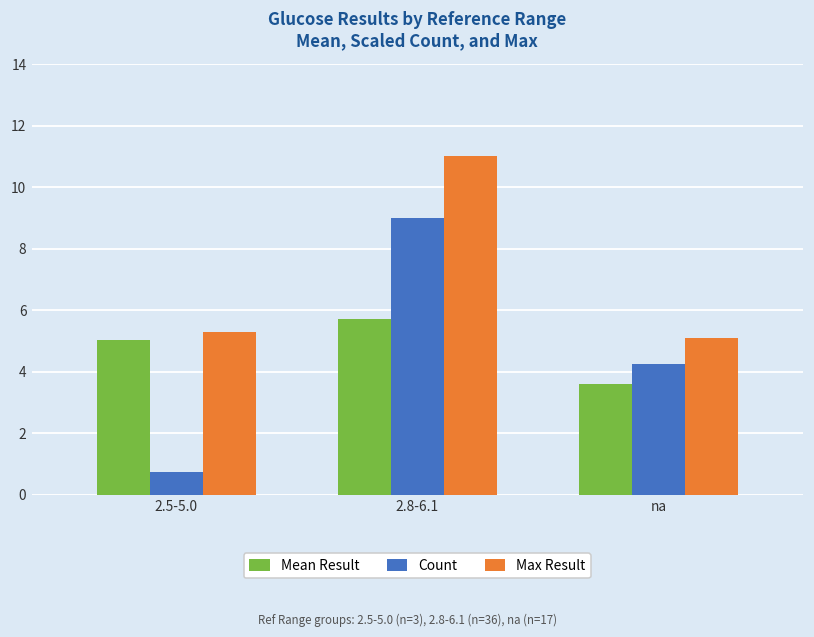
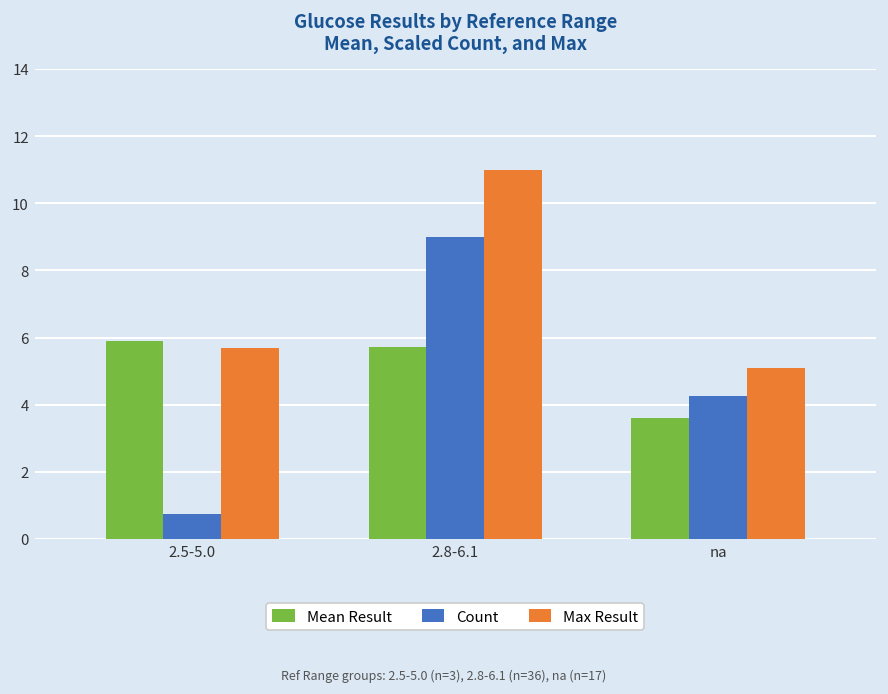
  {
    "Mean Result": {
-     "2.5-5.0": 5.0,
+     "2.5-5.0": 5.9,
      "2.8-6.1": 5.7,
      "na": 3.6
    },
    "Count": {
      "2.5-5.0": 0.8,
      "2.8-6.1": 9.0,
      "na": 4.3
    },
    "Max Result": {
-     "2.5-5.0": 5.3,
+     "2.5-5.0": 5.7,
      "2.8-6.1": 11.0,
      "na": 5.1
    }
  }
